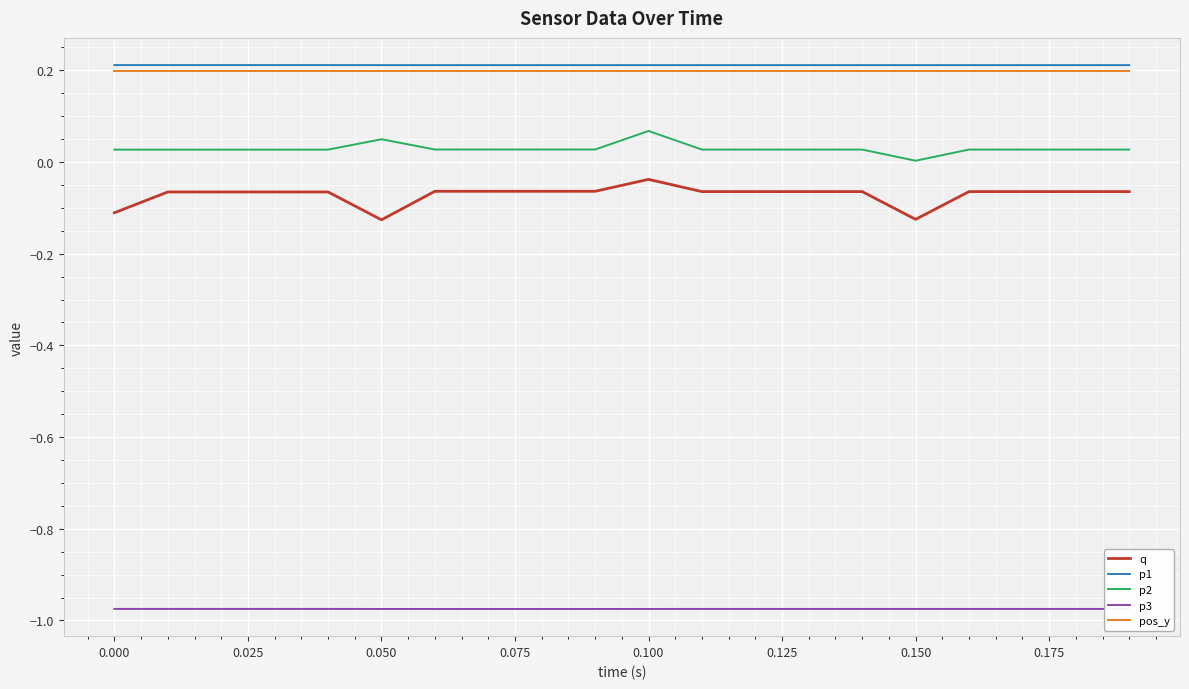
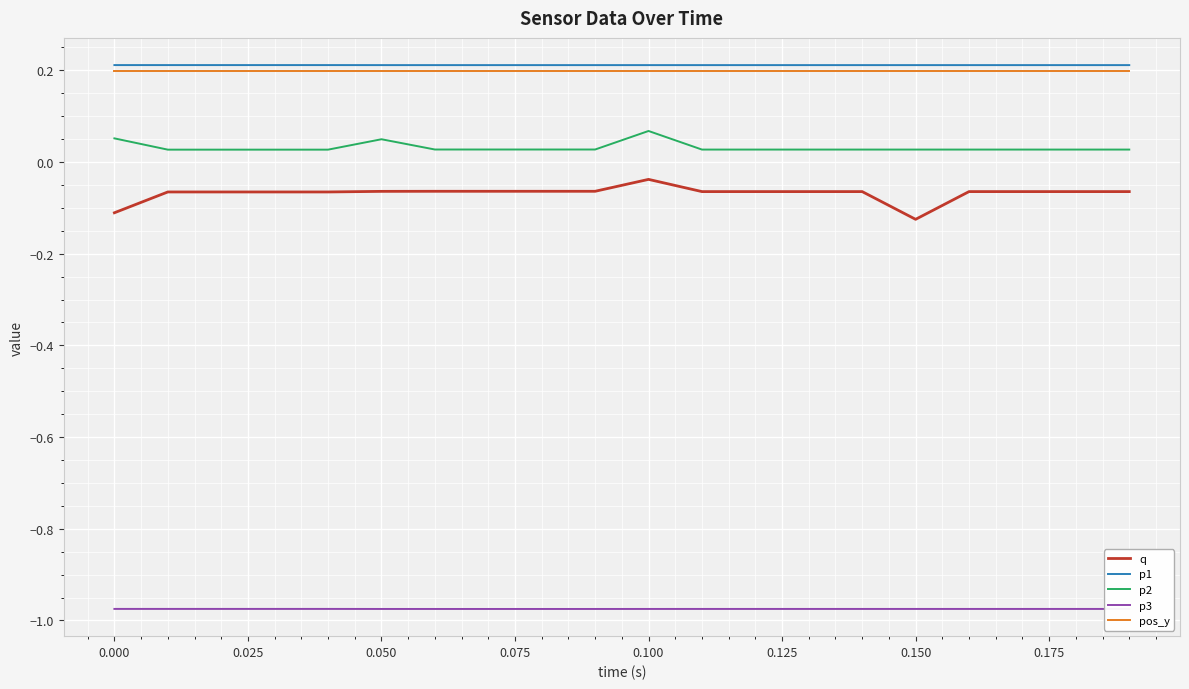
  {
    "q": {
      "0.000": -0.11,
-     "0.050": -0.13,
+     "0.050": -0.06,
      "0.100": -0.04,
      "0.150": -0.13
    },
    "p1": {
      "0.000": 0.21,
      "0.050": 0.21,
      "0.100": 0.21,
      "0.150": 0.21
    },
    "p2": {
-     "0.000": 0.03,
+     "0.000": 0.05,
      "0.050": 0.05,
      "0.100": 0.07,
-     "0.150": 0.00
+     "0.150": 0.03
    },
    "p3": {
      "0.000": -0.97,
      "0.050": -0.97,
      "0.100": -0.97,
      "0.150": -0.97
    },
    "pos_y": {
      "0.000": 0.20,
      "0.050": 0.20,
      "0.100": 0.20,
      "0.150": 0.20
    }
  }
